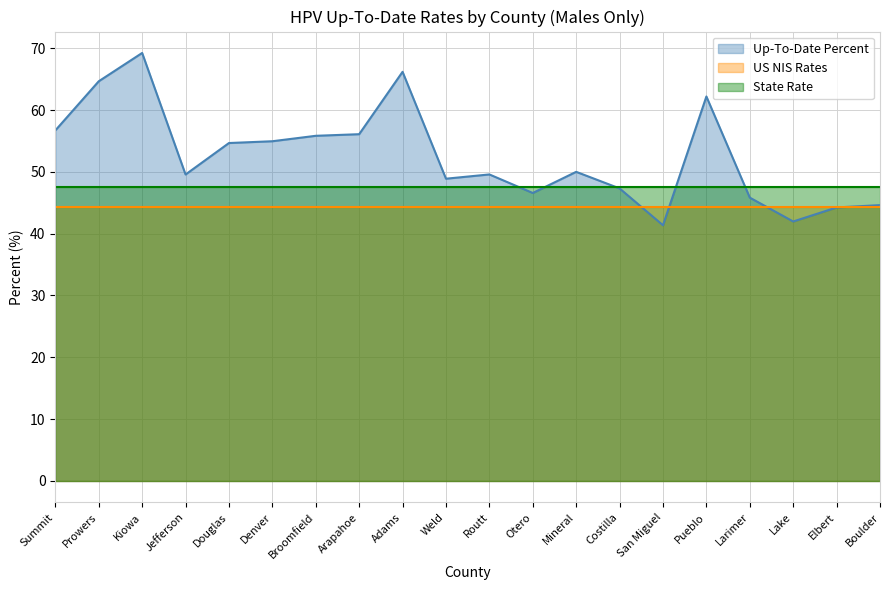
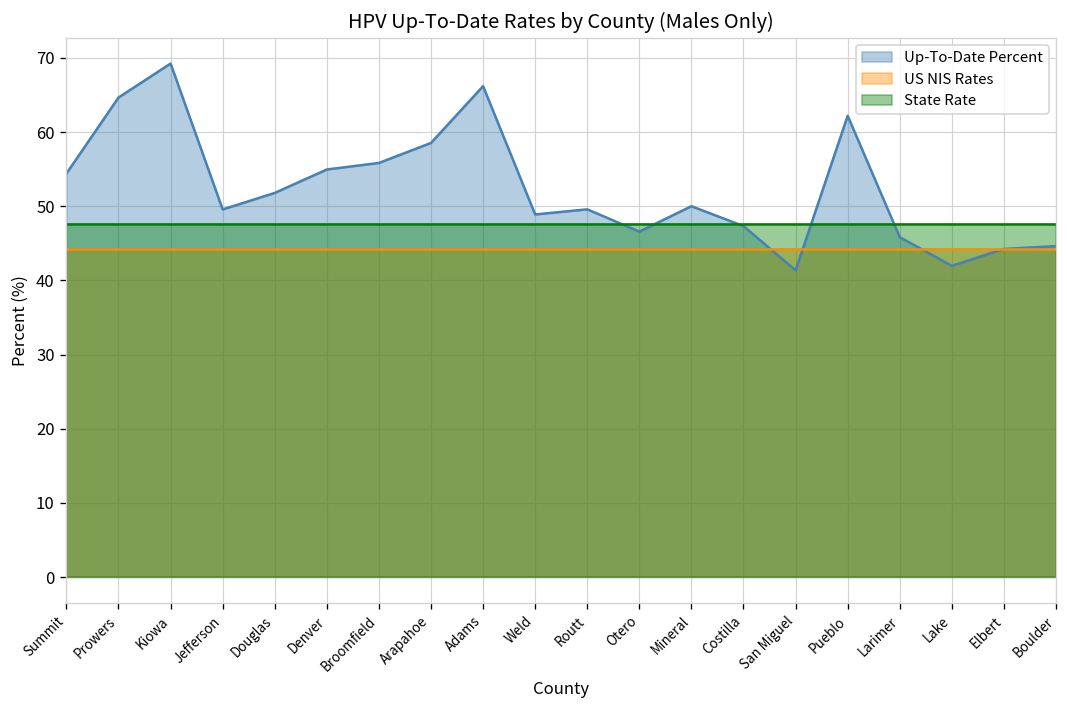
  {
    "Up-To-Date Percent": {
-     "Summit": 57,
+     "Summit": 54,
      "Prowers": 65,
      "Kiowa": 69,
      "Jefferson": 50,
-     "Douglas": 55,
+     "Douglas": 52,
      "Denver": 55,
      "Broomfield": 56,
-     "Arapahoe": 56,
+     "Arapahoe": 59,
      "Adams": 66,
      "Weld": 49,
      "Routt": 50,
      "Otero": 47,
      "Mineral": 50,
      "San Miguel": 41,
      "Pueblo": 62,
      "Larimer": 46,
      "Lake": 42
    },
    "US NIS Rates": {
      "Summit": 44,
      "Prowers": 44,
      "Kiowa": 44,
      "Jefferson": 44,
      "Douglas": 44,
      "Denver": 44,
      "Broomfield": 44,
      "Arapahoe": 44,
      "Adams": 44,
      "Weld": 44,
      "Routt": 44,
      "Otero": 44,
      "Mineral": 44,
      "Costilla": 44,
      "San Miguel": 44,
      "Pueblo": 44,
      "Larimer": 44,
      "Lake": 44
    },
    "State Rate": {
      "Summit": 48,
      "Prowers": 48,
      "Kiowa": 48,
      "Jefferson": 48,
      "Douglas": 48,
      "Denver": 48,
      "Broomfield": 48,
      "Arapahoe": 48,
      "Adams": 48,
      "Weld": 48,
      "Routt": 48,
      "Otero": 48,
      "Mineral": 48,
      "San Miguel": 48,
      "Pueblo": 48,
      "Larimer": 48,
      "Lake": 48,
      "Elbert": 48,
      "Boulder": 48
    }
  }
